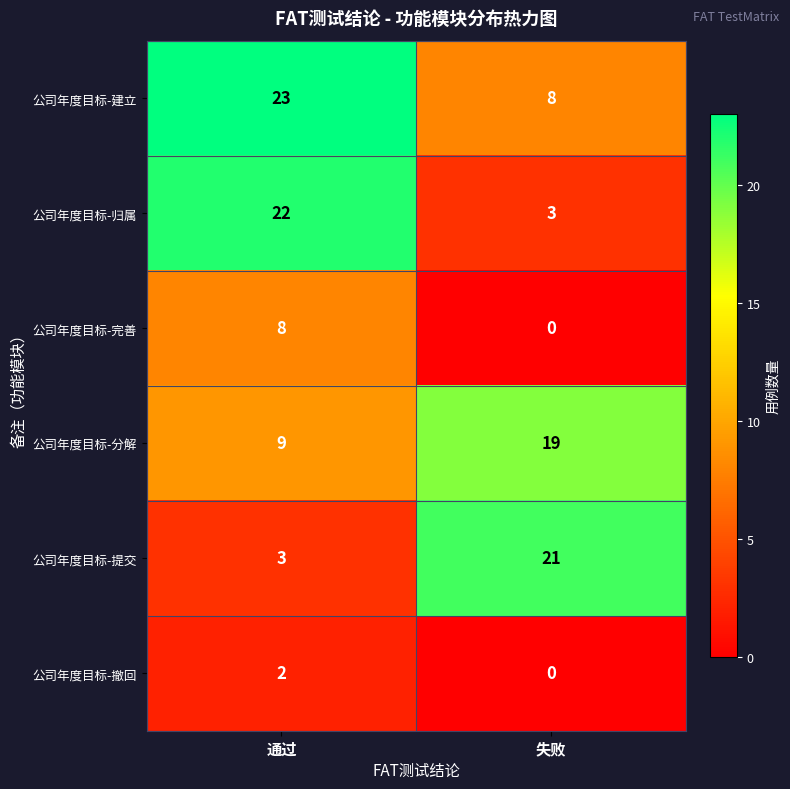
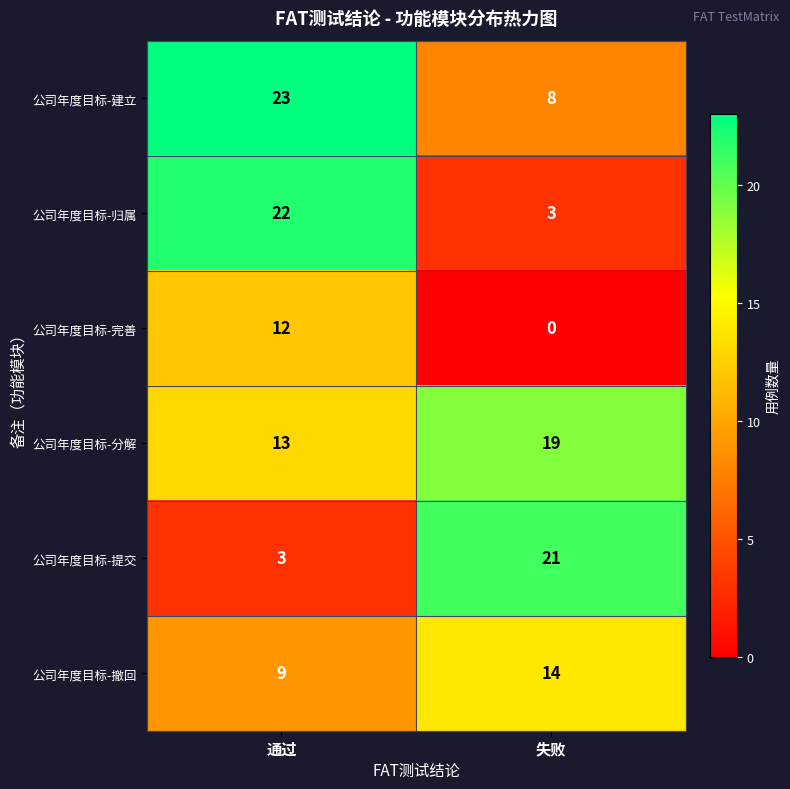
  {
    "公司年度目标-建立": {
      "通过": 23,
      "失败": 8
    },
    "公司年度目标-归属": {
      "通过": 22,
      "失败": 3
    },
    "公司年度目标-完善": {
-     "通过": 8,
+     "通过": 12,
      "失败": 0
    },
    "公司年度目标-分解": {
-     "通过": 9,
+     "通过": 13,
      "失败": 19
    },
    "公司年度目标-提交": {
      "通过": 3,
      "失败": 21
    },
    "公司年度目标-撤回": {
-     "通过": 2,
-     "失败": 0
+     "通过": 9,
+     "失败": 14
    }
  }
